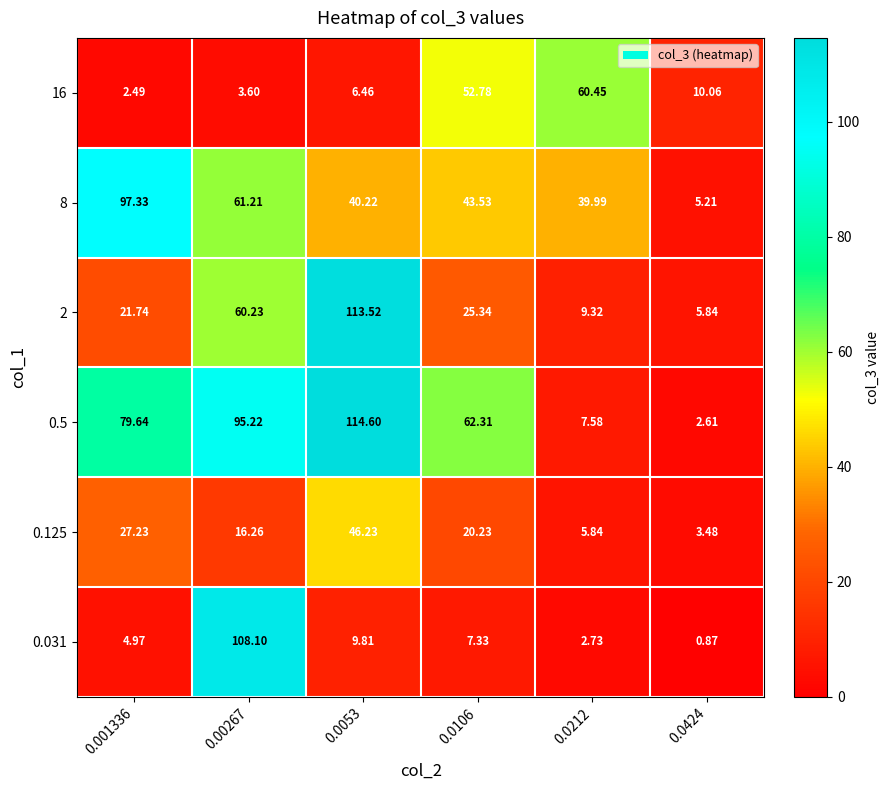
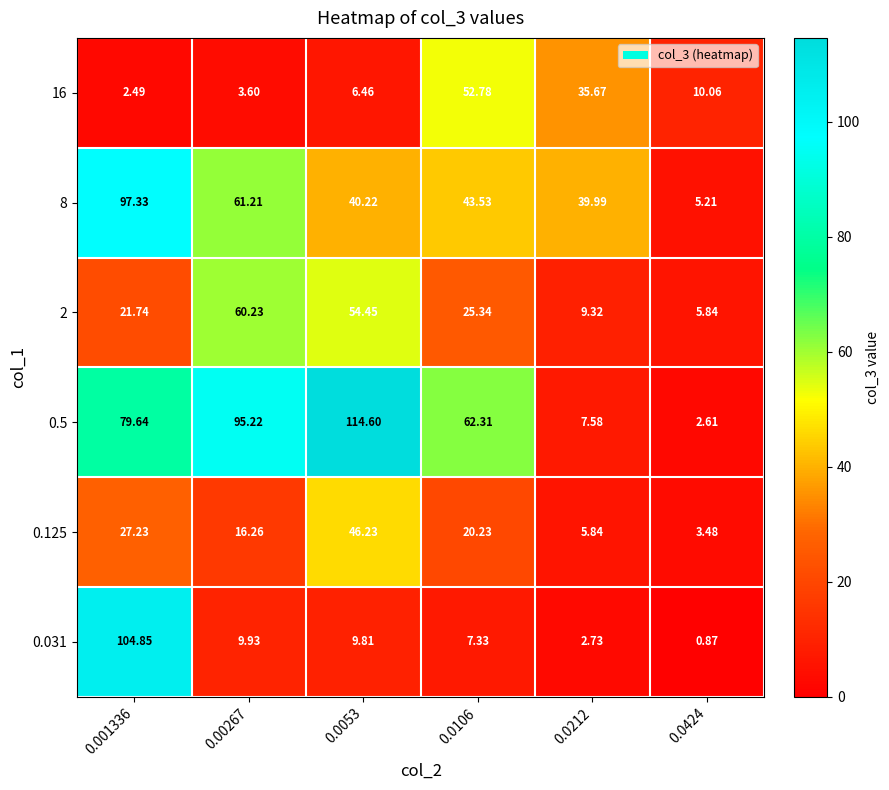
  {
    "16": {
      "0.001336": 2.49,
      "0.00267": 3.60,
      "0.0053": 6.46,
      "0.0106": 52.78,
-     "0.0212": 60.45,
+     "0.0212": 35.67,
      "0.0424": 10.06
    },
    "8": {
      "0.001336": 97.33,
      "0.00267": 61.21,
      "0.0053": 40.22,
      "0.0106": 43.53,
      "0.0212": 39.99,
      "0.0424": 5.21
    },
    "2": {
      "0.001336": 21.74,
      "0.00267": 60.23,
-     "0.0053": 113.52,
+     "0.0053": 54.45,
      "0.0106": 25.34,
      "0.0212": 9.32,
      "0.0424": 5.84
    },
    "0.5": {
      "0.001336": 79.64,
      "0.00267": 95.22,
      "0.0053": 114.60,
      "0.0106": 62.31,
      "0.0212": 7.58,
      "0.0424": 2.61
    },
    "0.125": {
      "0.001336": 27.23,
      "0.00267": 16.26,
      "0.0053": 46.23,
      "0.0106": 20.23,
      "0.0212": 5.84,
      "0.0424": 3.48
    },
    "0.031": {
-     "0.001336": 4.97,
-     "0.00267": 108.10,
+     "0.001336": 104.85,
+     "0.00267": 9.93,
      "0.0053": 9.81,
      "0.0106": 7.33,
      "0.0212": 2.73,
      "0.0424": 0.87
    }
  }
